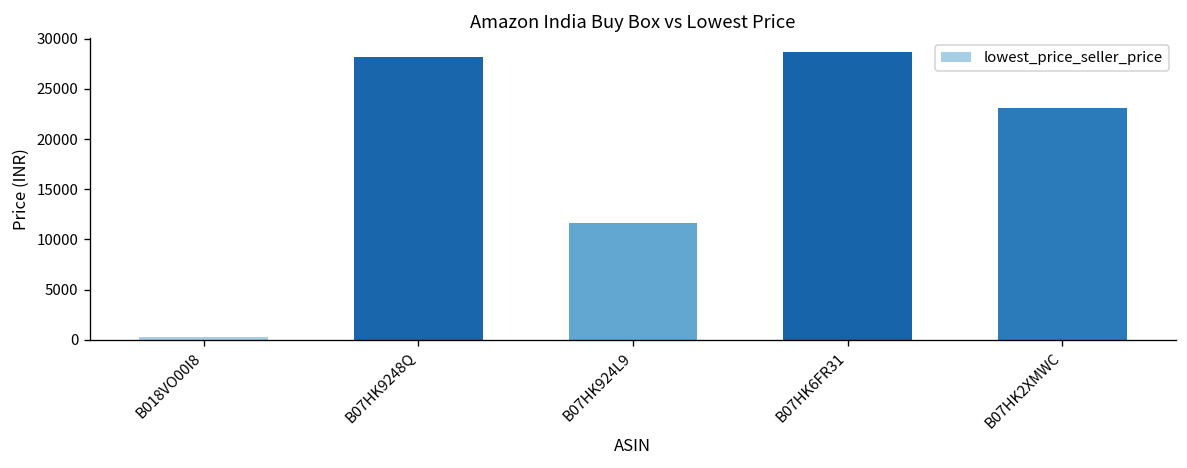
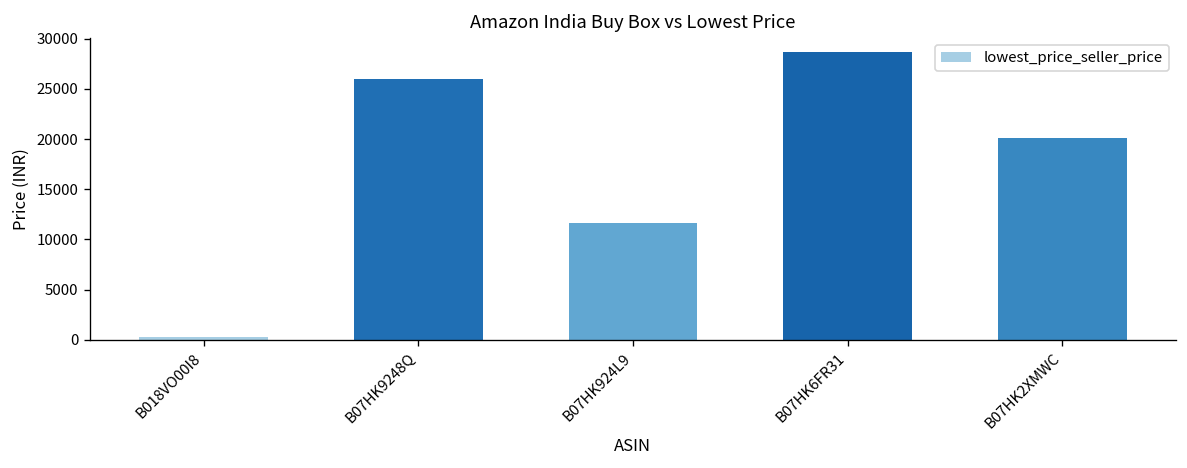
  {
-   "B07HK9248Q": 28000,
+   "B07HK9248Q": 26000,
    "B07HK924L9": 12000,
    "B07HK6FR31": 29000,
-   "B07HK2XMWC": 23000
+   "B07HK2XMWC": 20000
  }
